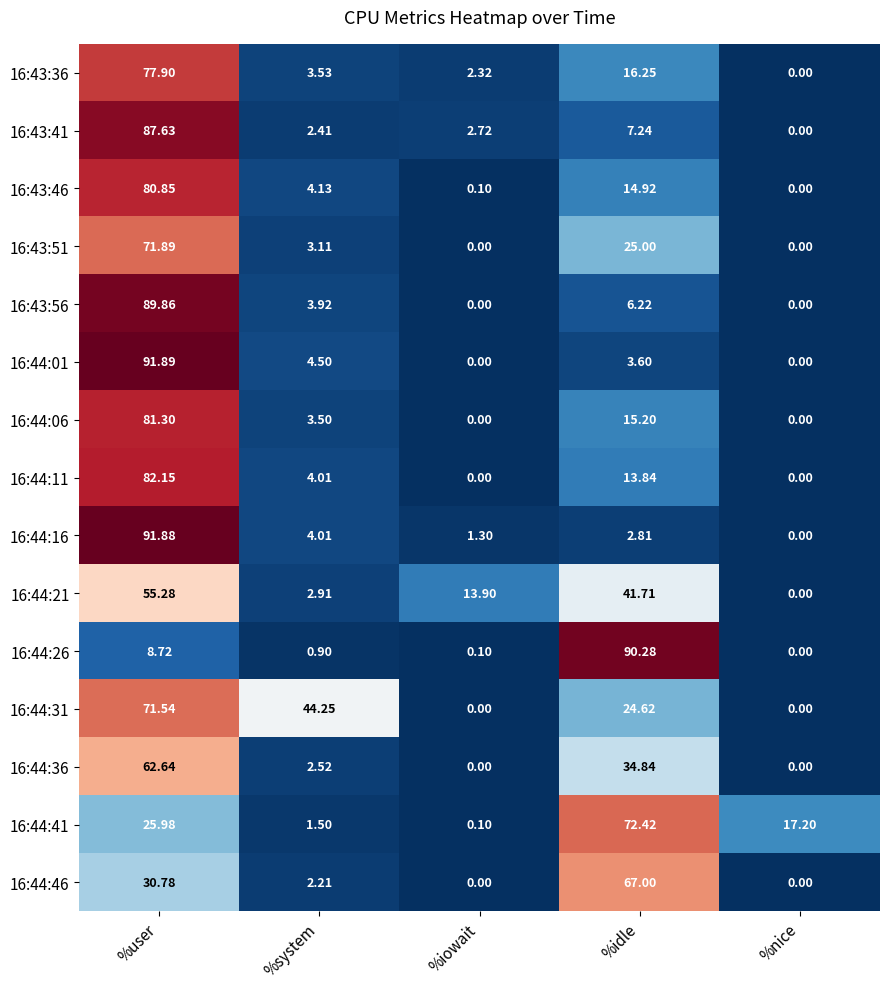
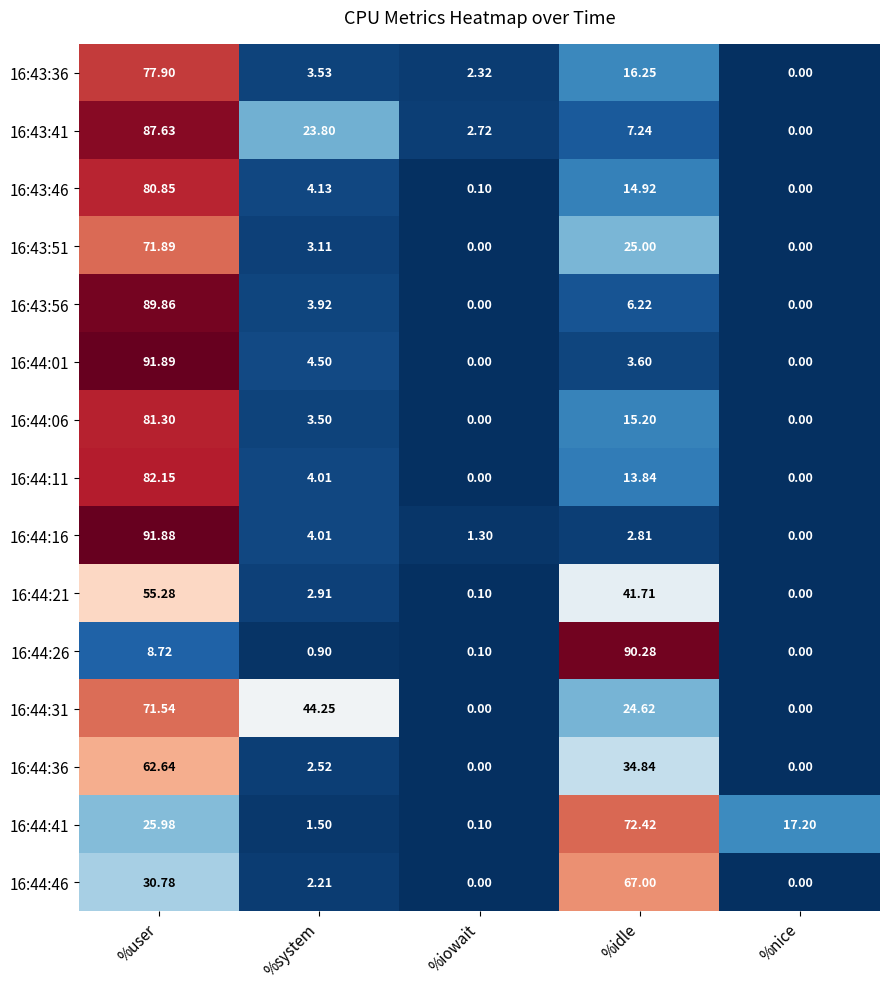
  {
    "16:43:36": {
      "%user": 77.90,
      "%system": 3.53,
      "%iowait": 2.32,
      "%idle": 16.25,
      "%nice": 0.00
    },
    "16:43:41": {
      "%user": 87.63,
-     "%system": 2.41,
+     "%system": 23.80,
      "%iowait": 2.72,
      "%idle": 7.24,
      "%nice": 0.00
    },
    "16:43:46": {
      "%user": 80.85,
      "%system": 4.13,
      "%iowait": 0.10,
      "%idle": 14.92,
      "%nice": 0.00
    },
    "16:43:51": {
      "%user": 71.89,
      "%system": 3.11,
      "%iowait": 0.00,
      "%idle": 25.00,
      "%nice": 0.00
    },
    "16:43:56": {
      "%user": 89.86,
      "%system": 3.92,
      "%iowait": 0.00,
      "%idle": 6.22,
      "%nice": 0.00
    },
    "16:44:01": {
      "%user": 91.89,
      "%system": 4.50,
      "%iowait": 0.00,
      "%idle": 3.60,
      "%nice": 0.00
    },
    "16:44:06": {
      "%user": 81.30,
      "%system": 3.50,
      "%iowait": 0.00,
      "%idle": 15.20,
      "%nice": 0.00
    },
    "16:44:11": {
      "%user": 82.15,
      "%system": 4.01,
      "%iowait": 0.00,
      "%idle": 13.84,
      "%nice": 0.00
    },
    "16:44:16": {
      "%user": 91.88,
      "%system": 4.01,
      "%iowait": 1.30,
      "%idle": 2.81,
      "%nice": 0.00
    },
    "16:44:21": {
      "%user": 55.28,
      "%system": 2.91,
-     "%iowait": 13.90,
+     "%iowait": 0.10,
      "%idle": 41.71,
      "%nice": 0.00
    },
    "16:44:26": {
      "%user": 8.72,
      "%system": 0.90,
      "%iowait": 0.10,
      "%idle": 90.28,
      "%nice": 0.00
    },
    "16:44:31": {
      "%user": 71.54,
      "%system": 44.25,
      "%iowait": 0.00,
      "%idle": 24.62,
      "%nice": 0.00
    },
    "16:44:36": {
      "%user": 62.64,
      "%system": 2.52,
      "%iowait": 0.00,
      "%idle": 34.84,
      "%nice": 0.00
    },
    "16:44:41": {
      "%user": 25.98,
      "%system": 1.50,
      "%iowait": 0.10,
      "%idle": 72.42,
      "%nice": 17.20
    },
    "16:44:46": {
      "%user": 30.78,
      "%system": 2.21,
      "%iowait": 0.00,
      "%idle": 67.00,
      "%nice": 0.00
    }
  }
